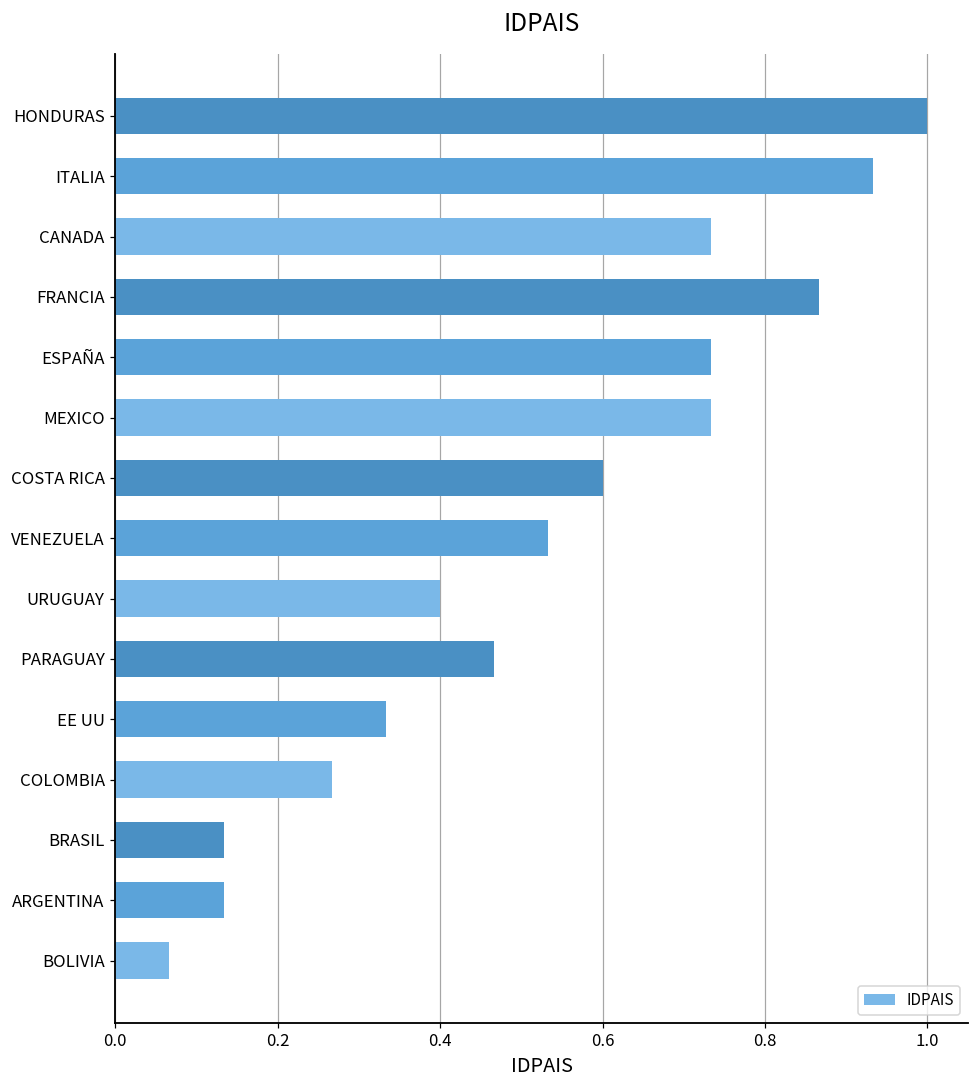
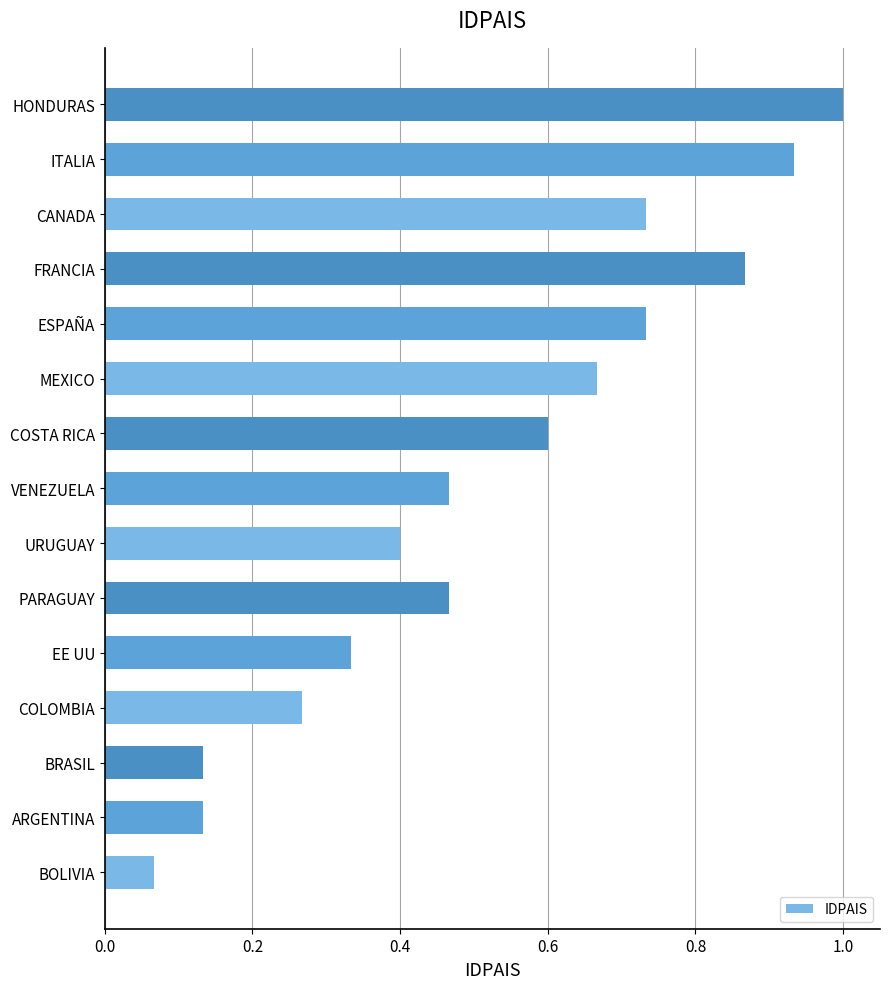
  {
    "HONDURAS": 1.00,
    "ITALIA": 0.93,
    "CANADA": 0.73,
    "FRANCIA": 0.87,
    "ESPAÑA": 0.73,
-   "MEXICO": 0.73,
+   "MEXICO": 0.67,
    "COSTA RICA": 0.60,
-   "VENEZUELA": 0.53,
+   "VENEZUELA": 0.47,
    "URUGUAY": 0.40,
    "PARAGUAY": 0.47,
    "EE UU": 0.33,
    "COLOMBIA": 0.27,
    "BRASIL": 0.13,
    "ARGENTINA": 0.13,
    "BOLIVIA": 0.07
  }
